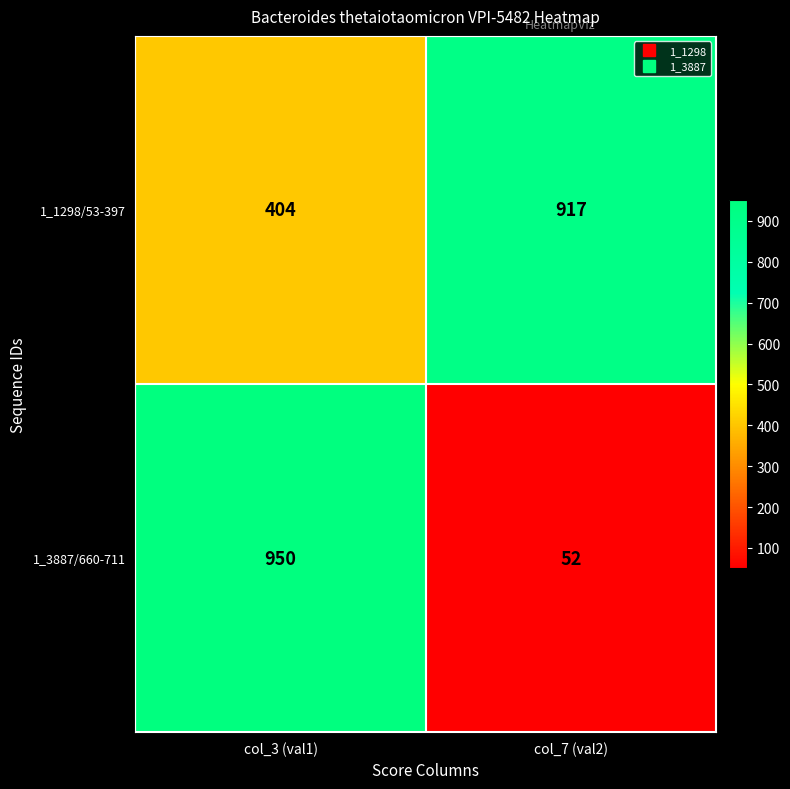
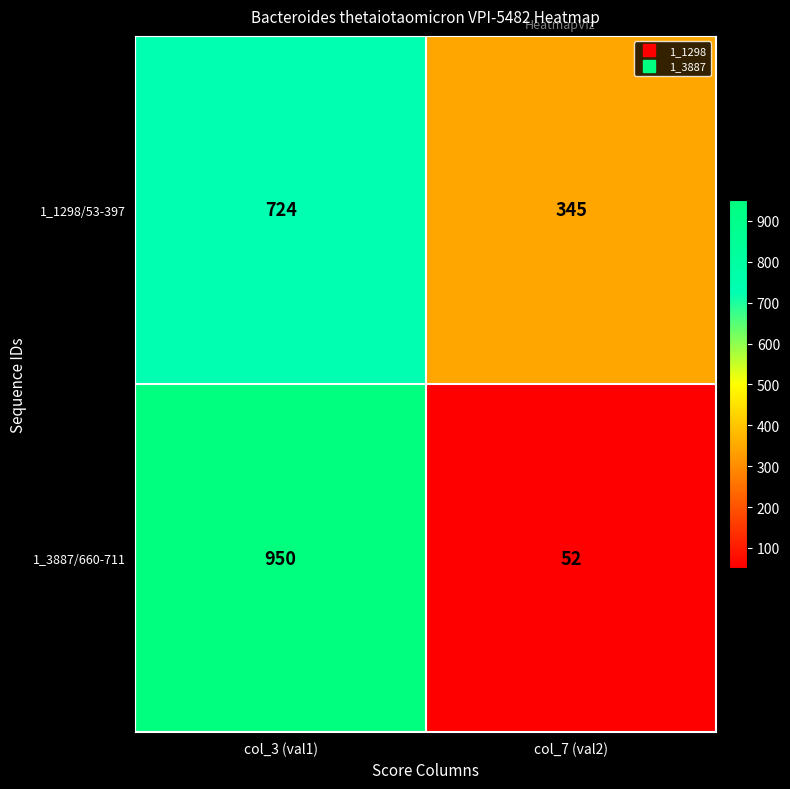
  {
    "1_1298/53-397": {
-     "col_3 (val1)": 404,
-     "col_7 (val2)": 917
+     "col_3 (val1)": 724,
+     "col_7 (val2)": 345
    },
    "1_3887/660-711": {
      "col_3 (val1)": 950,
      "col_7 (val2)": 52
    }
  }
